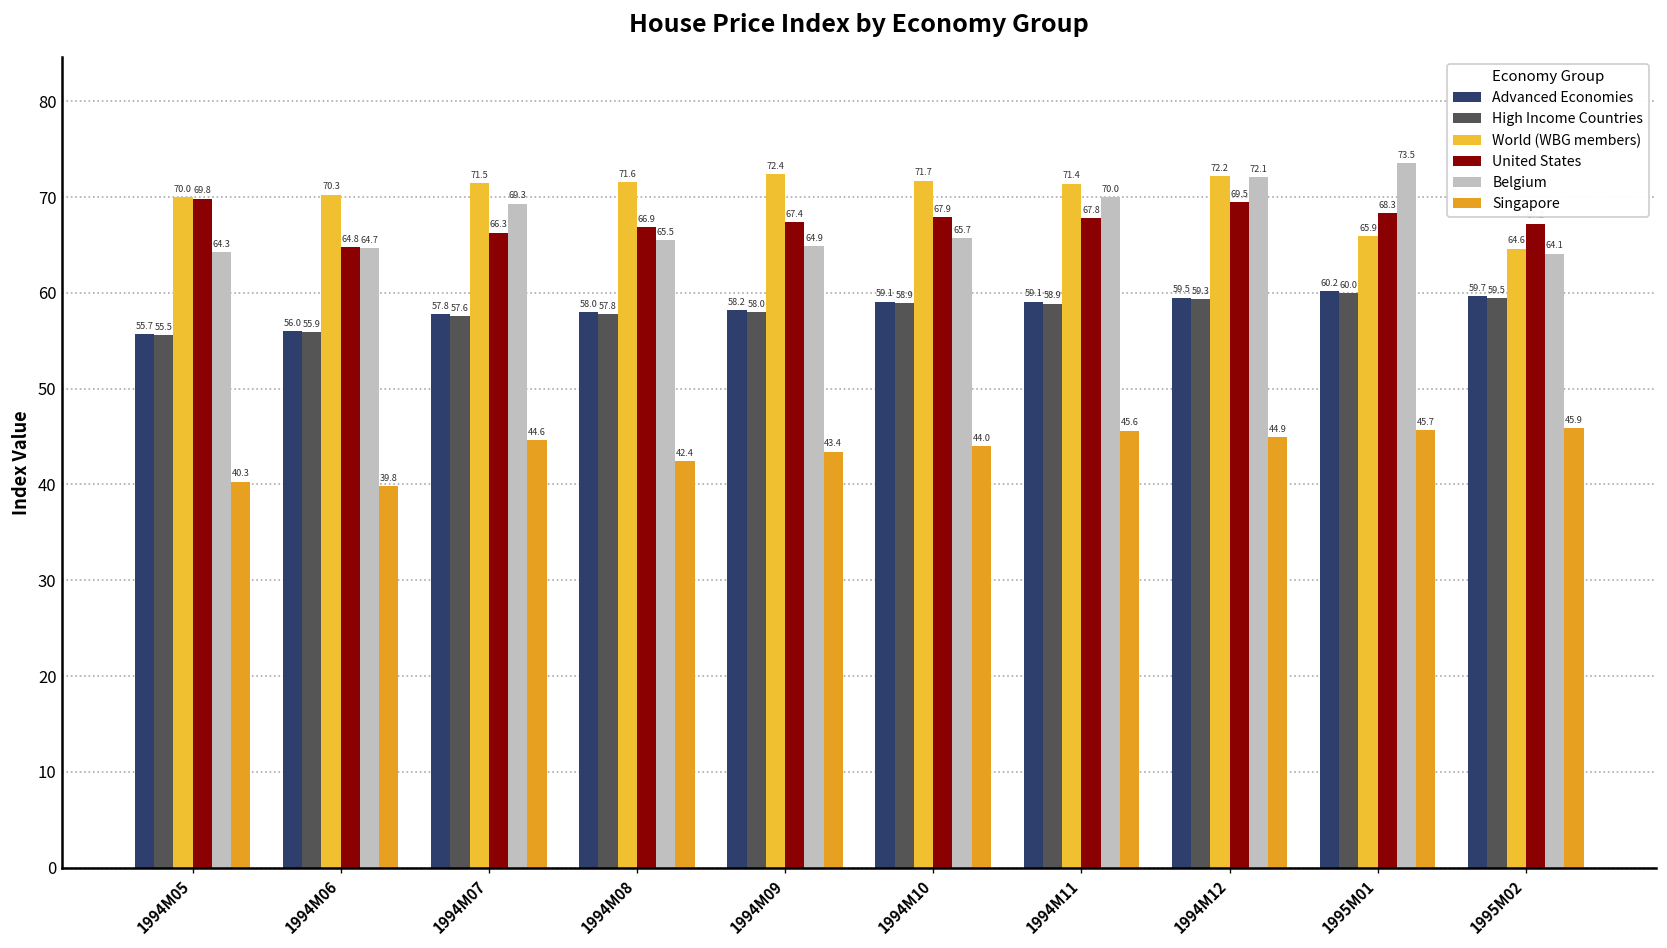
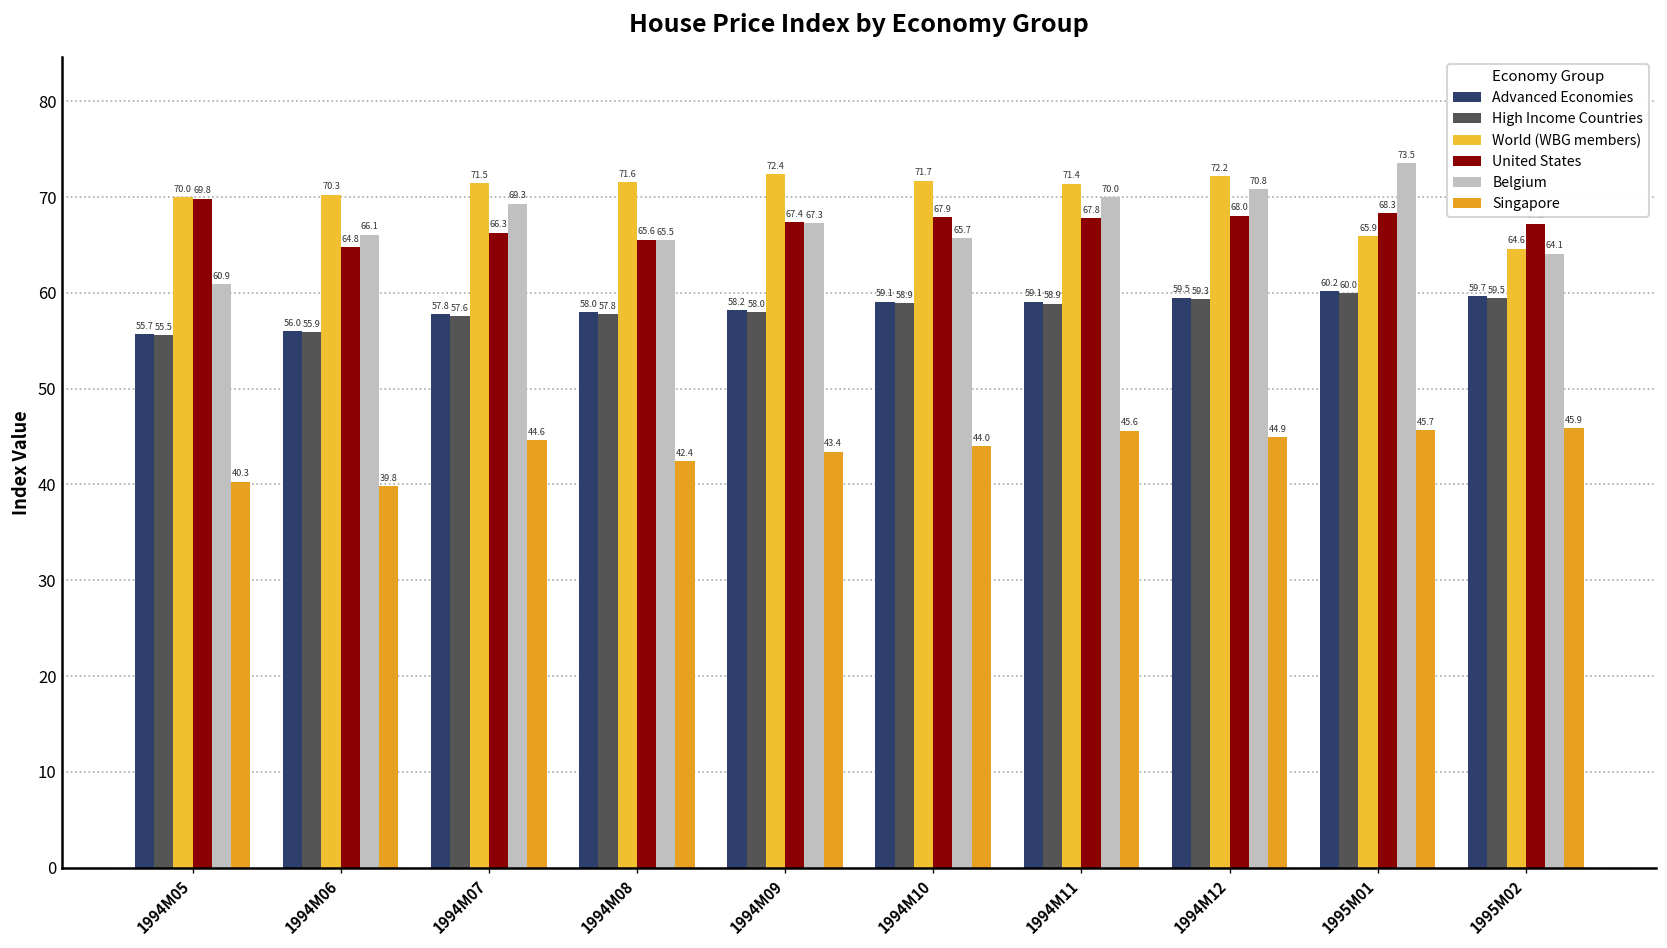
  {
    "United States": {
      "1994M05": 69.8,
      "1994M06": 64.8,
      "1994M07": 66.3,
-     "1994M08": 66.9,
+     "1994M08": 65.6,
      "1994M09": 67.4,
      "1994M10": 67.9,
      "1994M11": 67.8,
-     "1994M12": 69.5,
+     "1994M12": 68.0,
      "1995M01": 68.3
    },
    "Belgium": {
-     "1994M05": 64.3,
-     "1994M06": 64.7,
+     "1994M05": 60.9,
+     "1994M06": 66.1,
      "1994M07": 69.3,
      "1994M08": 65.5,
-     "1994M09": 64.9,
+     "1994M09": 67.3,
      "1994M10": 65.7,
      "1994M11": 70.0,
-     "1994M12": 72.1,
+     "1994M12": 70.8,
      "1995M01": 73.5,
      "1995M02": 64.1
    }
  }
